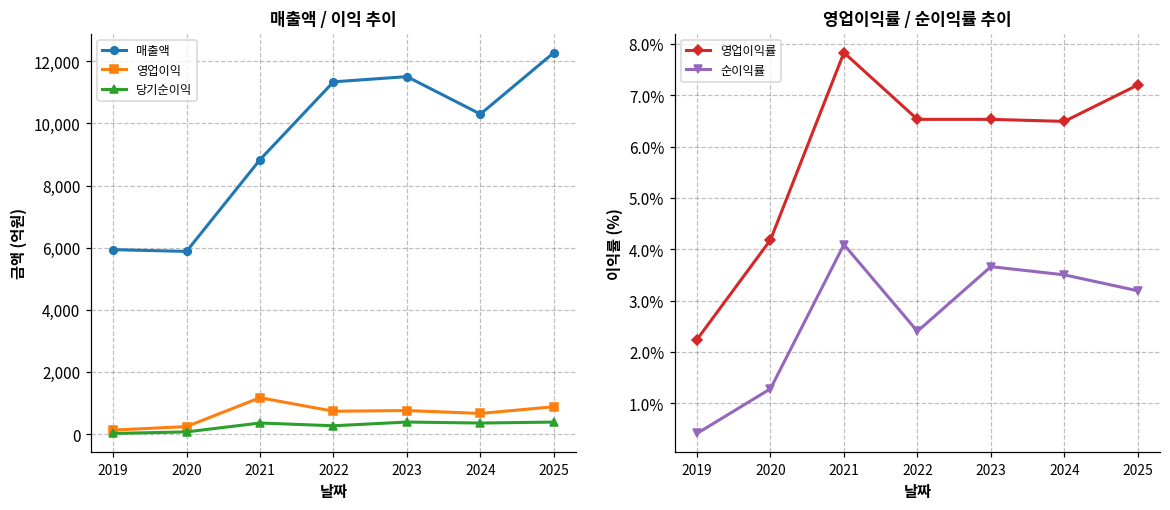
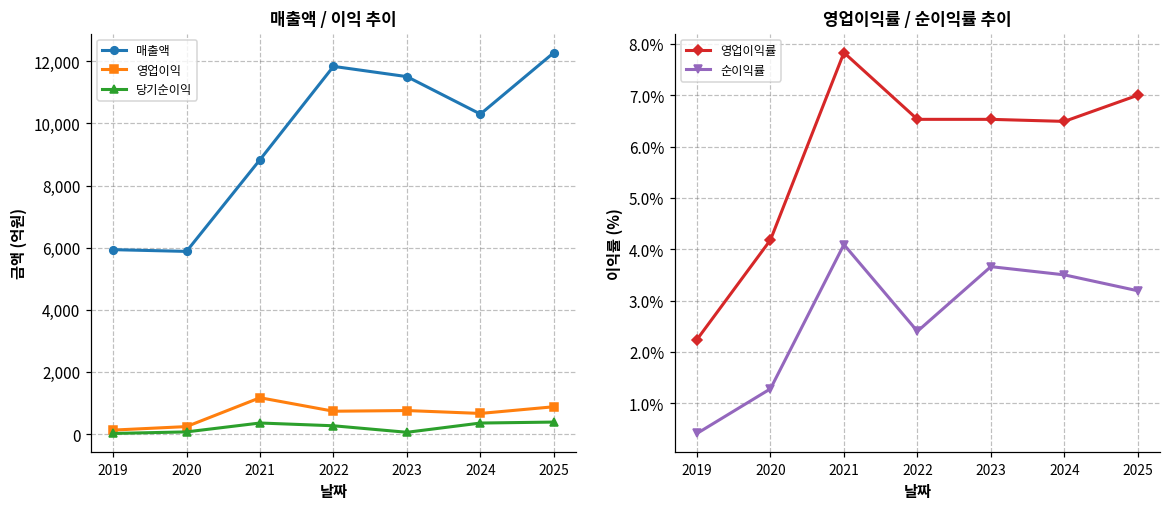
  {
    "매출액 / 이익 추이": {
      "매출액": {
        "2019": "5,900",
        "2020": "5,900",
        "2021": "8,800",
-       "2022": "11,300",
+       "2022": "11,800",
        "2023": "11,500",
        "2024": "10,300",
        "2025": "12,300"
      },
      "영업이익": {
        "2019": "100",
        "2020": "200",
        "2021": "1,200",
        "2022": "700",
        "2023": "800",
        "2024": "700",
        "2025": "900"
      },
      "당기순이익": {
        "2019": "0",
        "2020": "100",
        "2021": "400",
        "2022": "300",
-       "2023": "400",
+       "2023": "100",
        "2024": "400",
        "2025": "400"
      }
    },
    "영업이익률 / 순이익률 추이": {
      "영업이익률": {
        "2019": "2.2%",
        "2020": "4.2%",
        "2021": "7.8%",
        "2022": "6.5%",
        "2023": "6.5%",
        "2024": "6.5%",
-       "2025": "7.2%"
+       "2025": "7.0%"
      },
      "순이익률": {
        "2019": "0.4%",
        "2020": "1.3%",
        "2021": "4.1%",
        "2022": "2.4%",
        "2023": "3.7%",
        "2024": "3.5%",
        "2025": "3.2%"
      }
    }
  }
